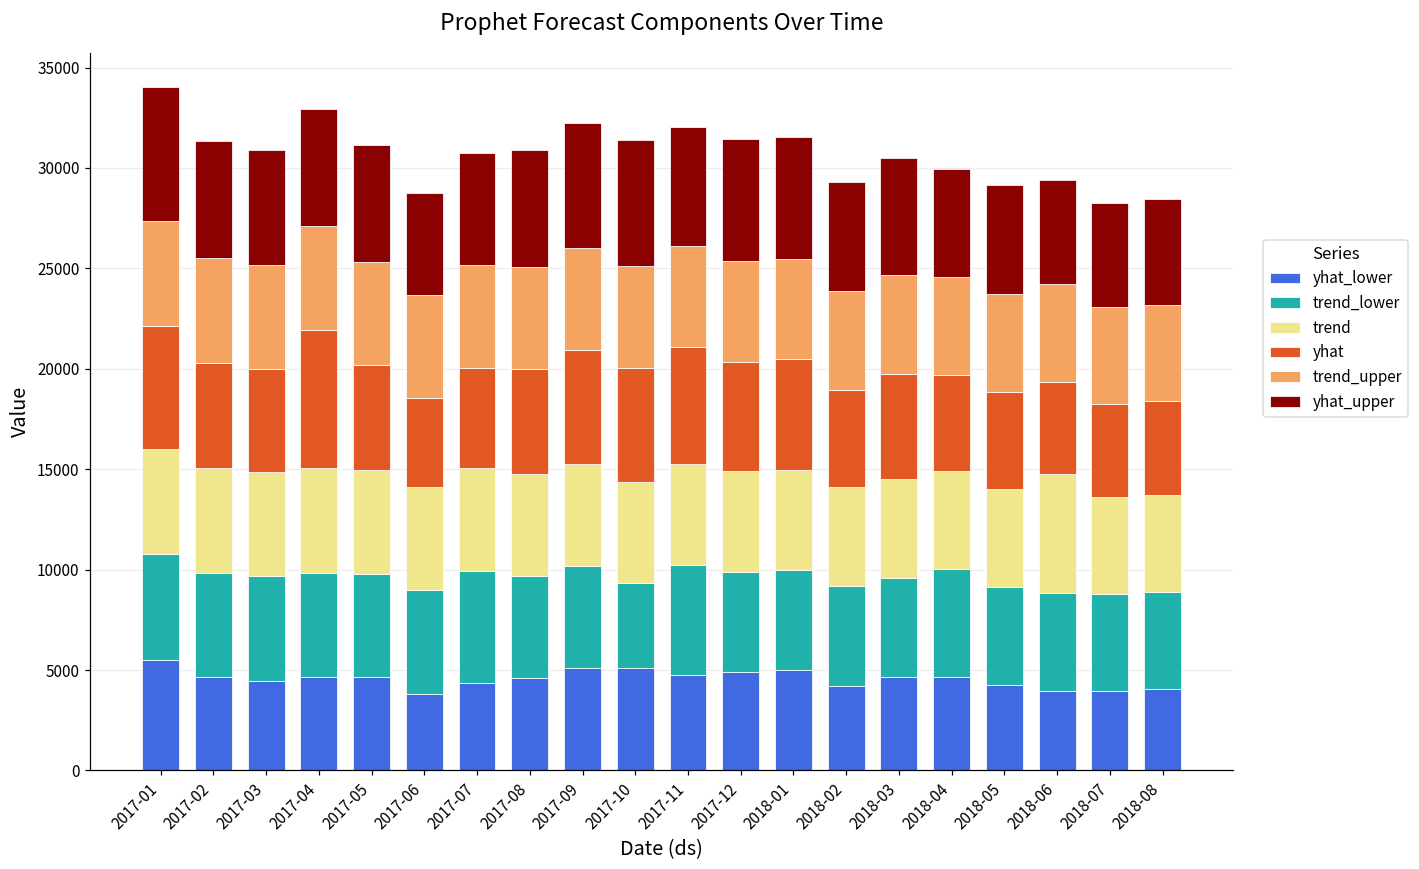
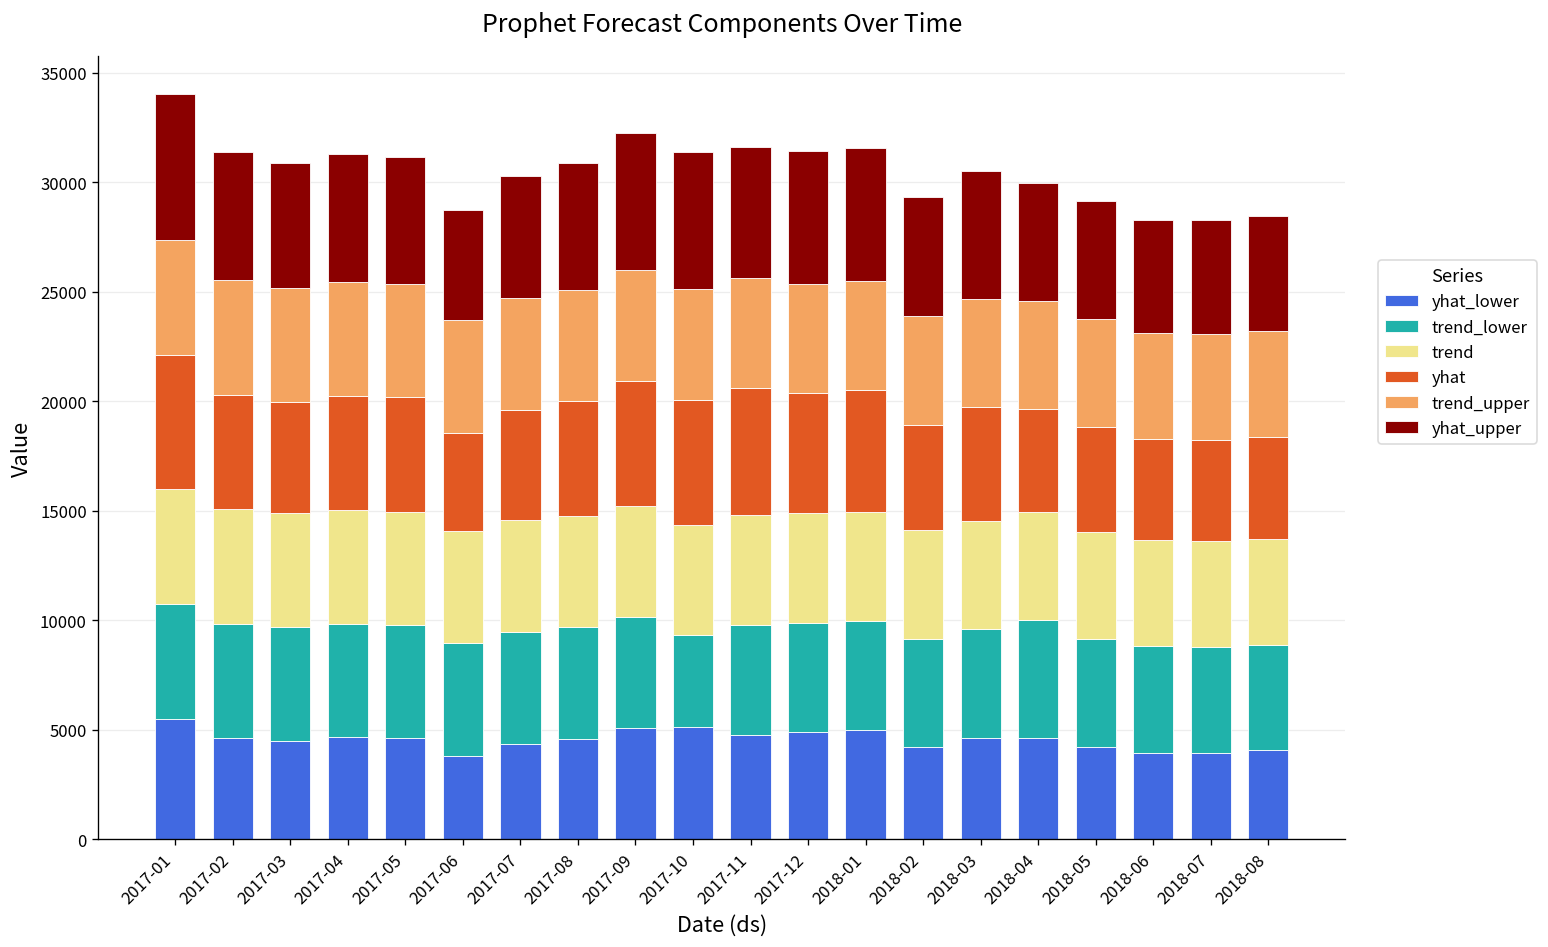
  {
    "yhat_lower": {
      "2017-01": 5500,
      "2017-02": 4600,
      "2017-03": 4500,
      "2017-04": 4700,
      "2017-05": 4600,
      "2017-06": 3800,
      "2017-07": 4400,
      "2017-08": 4600,
      "2017-09": 5100,
      "2017-10": 5100,
      "2017-11": 4800,
      "2017-12": 4900,
      "2018-01": 5000,
      "2018-02": 4200,
      "2018-03": 4700,
      "2018-04": 4600,
      "2018-05": 4200,
      "2018-06": 4000,
      "2018-07": 3900,
      "2018-08": 4100
    },
    "trend_lower": {
      "2017-01": 5200,
      "2017-02": 5200,
      "2017-03": 5200,
      "2017-04": 5200,
      "2017-05": 5200,
      "2017-06": 5100,
-     "2017-07": 5600,
+     "2017-07": 5100,
      "2017-08": 5100,
      "2017-09": 5100,
      "2017-10": 4200,
-     "2017-11": 5500,
+     "2017-11": 5000,
      "2017-12": 5000,
      "2018-01": 5000,
      "2018-02": 5000,
      "2018-03": 4900,
      "2018-04": 5400,
      "2018-05": 4900,
      "2018-06": 4900,
      "2018-07": 4800,
      "2018-08": 4800
    },
    "trend": {
      "2017-01": 5200,
      "2017-02": 5200,
      "2017-03": 5200,
      "2017-04": 5200,
      "2017-05": 5200,
      "2017-06": 5100,
      "2017-07": 5100,
      "2017-08": 5100,
      "2017-09": 5100,
      "2017-10": 5000,
      "2017-11": 5000,
      "2017-12": 5000,
      "2018-01": 5000,
      "2018-02": 5000,
      "2018-03": 4900,
      "2018-04": 4900,
      "2018-05": 4900,
-     "2018-06": 6000,
+     "2018-06": 4900,
      "2018-07": 4800,
      "2018-08": 4800
    },
    "yhat": {
      "2017-01": 6100,
      "2017-02": 5200,
      "2017-03": 5100,
-     "2017-04": 6900,
+     "2017-04": 5200,
      "2017-05": 5200,
      "2017-06": 4500,
      "2017-07": 5000,
      "2017-08": 5200,
      "2017-09": 5700,
      "2017-10": 5700,
      "2017-11": 5800,
      "2017-12": 5500,
      "2018-01": 5500,
      "2018-02": 4800,
      "2018-03": 5200,
      "2018-04": 4700,
      "2018-05": 4800,
      "2018-06": 4600,
      "2018-07": 4600,
      "2018-08": 4700
    },
    "trend_upper": {
      "2017-01": 5200,
      "2017-02": 5200,
      "2017-03": 5200,
      "2017-04": 5200,
      "2017-05": 5200,
      "2017-06": 5100,
      "2017-07": 5100,
      "2017-08": 5100,
      "2017-09": 5100,
      "2017-10": 5000,
      "2017-11": 5000,
      "2017-12": 5000,
      "2018-01": 5000,
      "2018-02": 5000,
      "2018-03": 4900,
      "2018-04": 4900,
      "2018-05": 4900,
      "2018-06": 4900,
      "2018-07": 4800,
      "2018-08": 4800
    },
    "yhat_upper": {
      "2017-01": 6700,
      "2017-02": 5800,
      "2017-03": 5700,
      "2017-04": 5900,
      "2017-05": 5800,
      "2017-06": 5100,
      "2017-07": 5600,
      "2017-08": 5800,
      "2017-09": 6200,
      "2017-10": 6300,
      "2017-11": 5900,
      "2017-12": 6100,
      "2018-01": 6100,
      "2018-02": 5400,
      "2018-03": 5800,
      "2018-04": 5400,
      "2018-05": 5400,
      "2018-06": 5200,
      "2018-07": 5200,
      "2018-08": 5200
    }
  }
